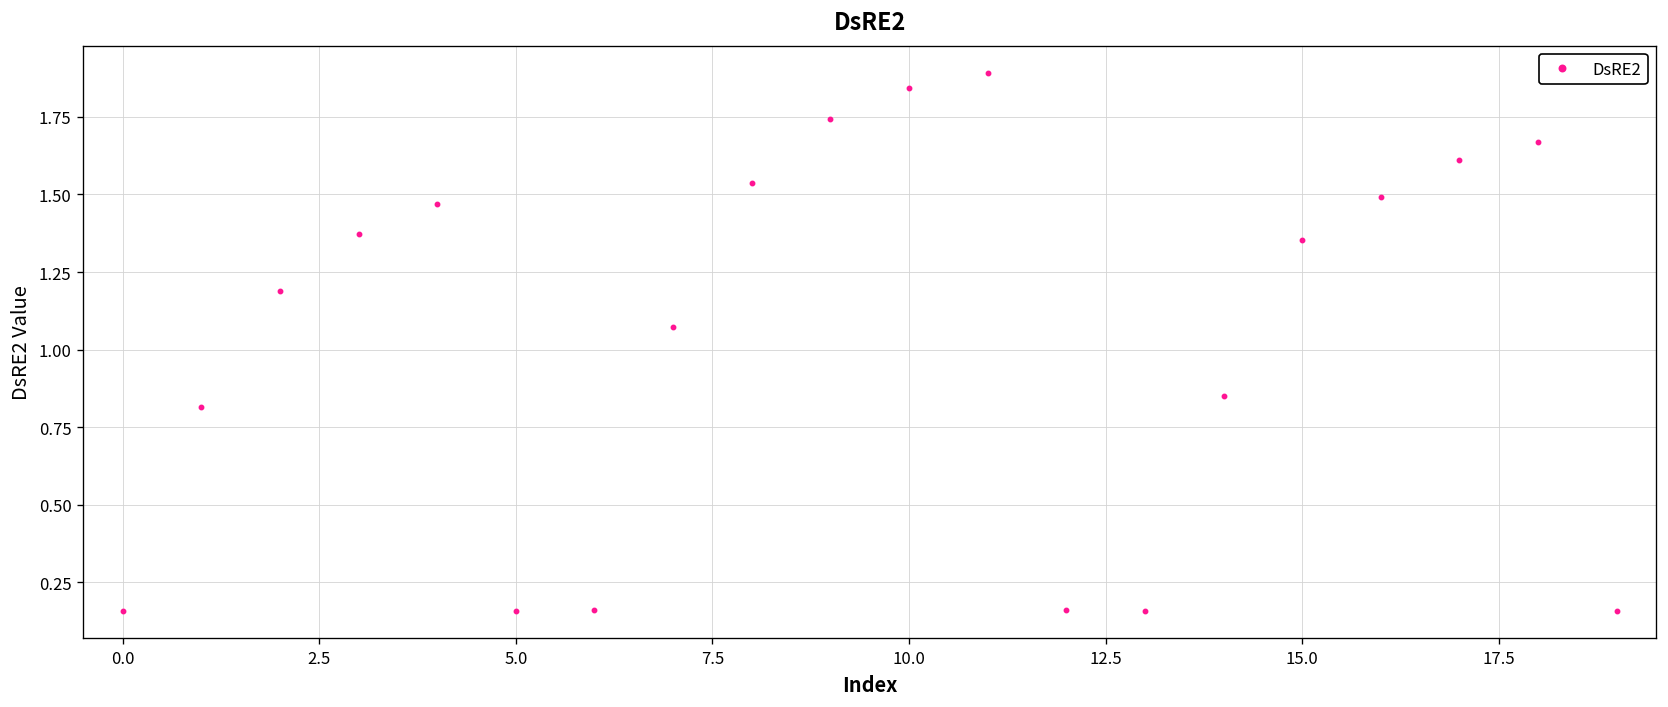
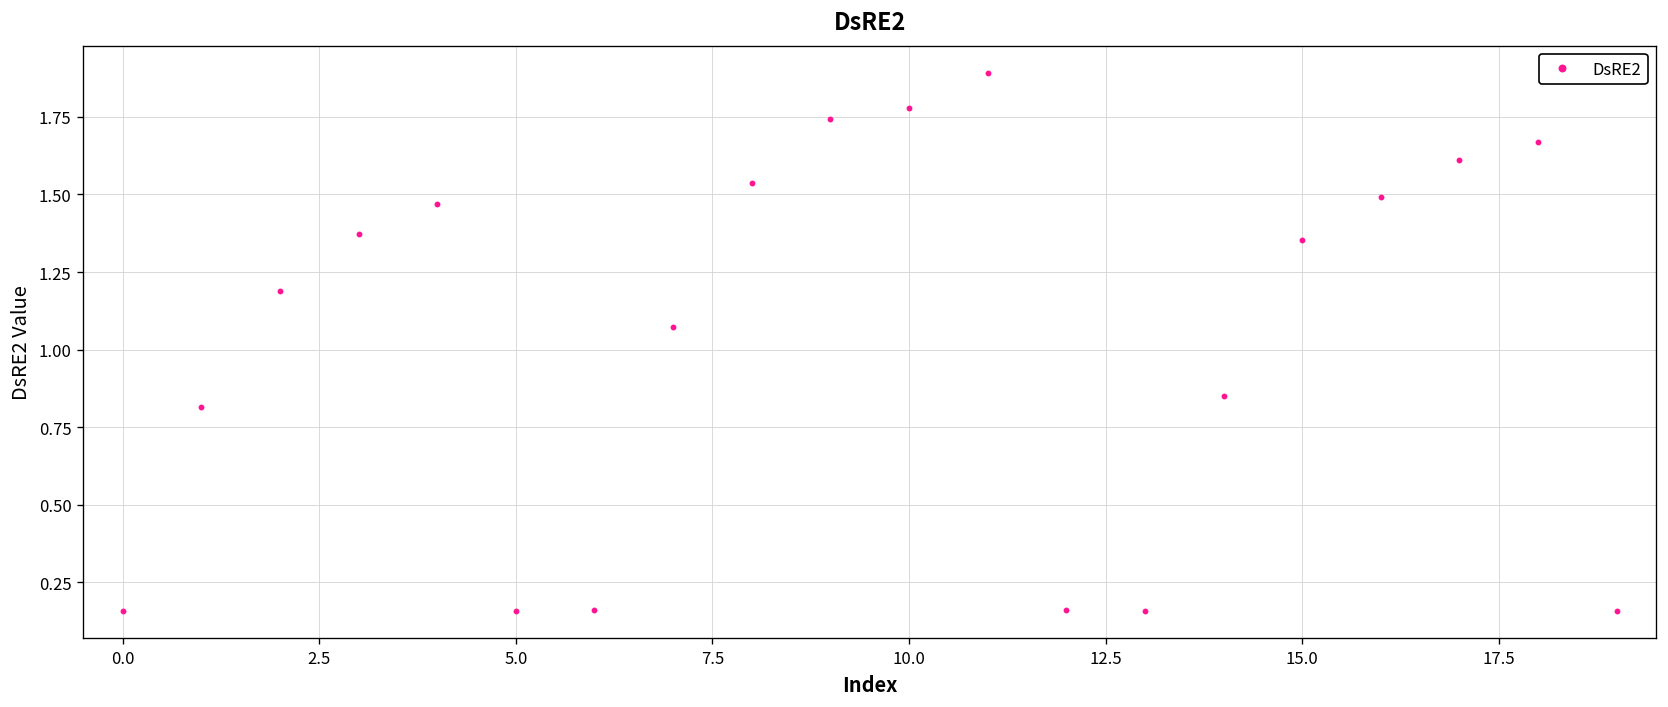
  {
    "0.0": 0.16,
    "5.0": 0.16,
-   "10.0": 1.84,
+   "10.0": 1.78,
    "15.0": 1.35
  }
